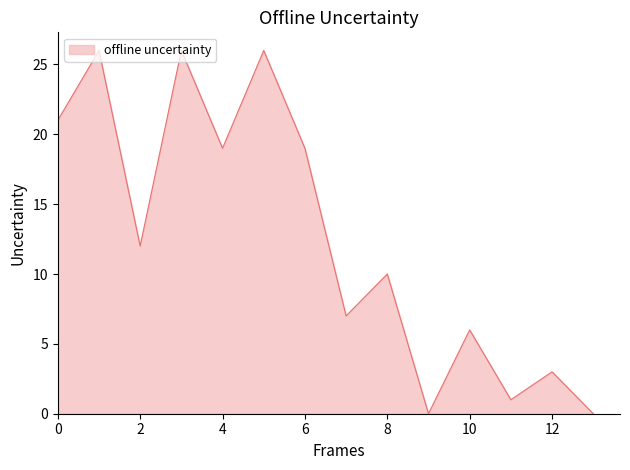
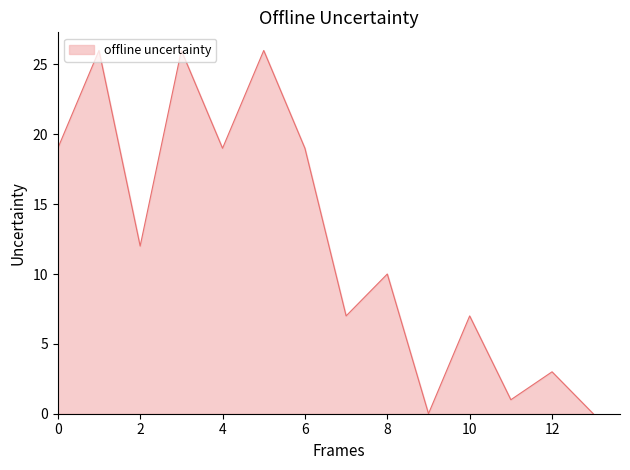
  {
-   "0": 21,
+   "0": 19,
    "2": 12,
    "4": 19,
    "6": 19,
    "8": 10,
-   "10": 6,
+   "10": 7,
    "12": 3
  }
